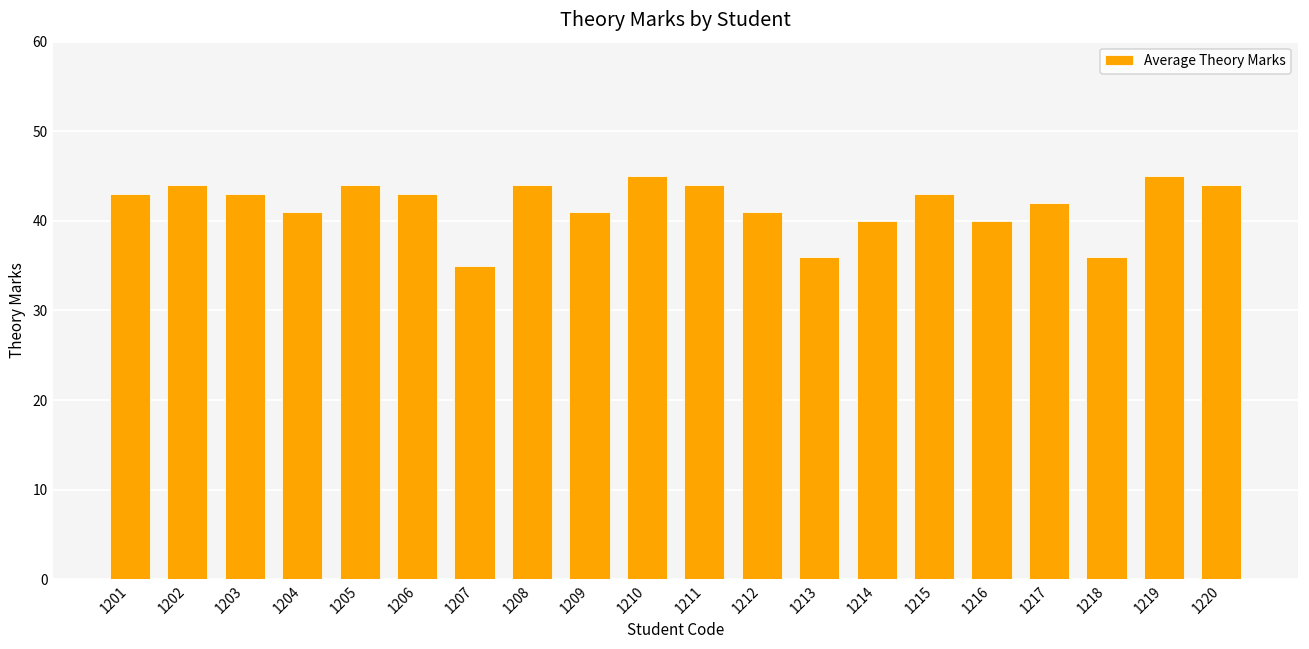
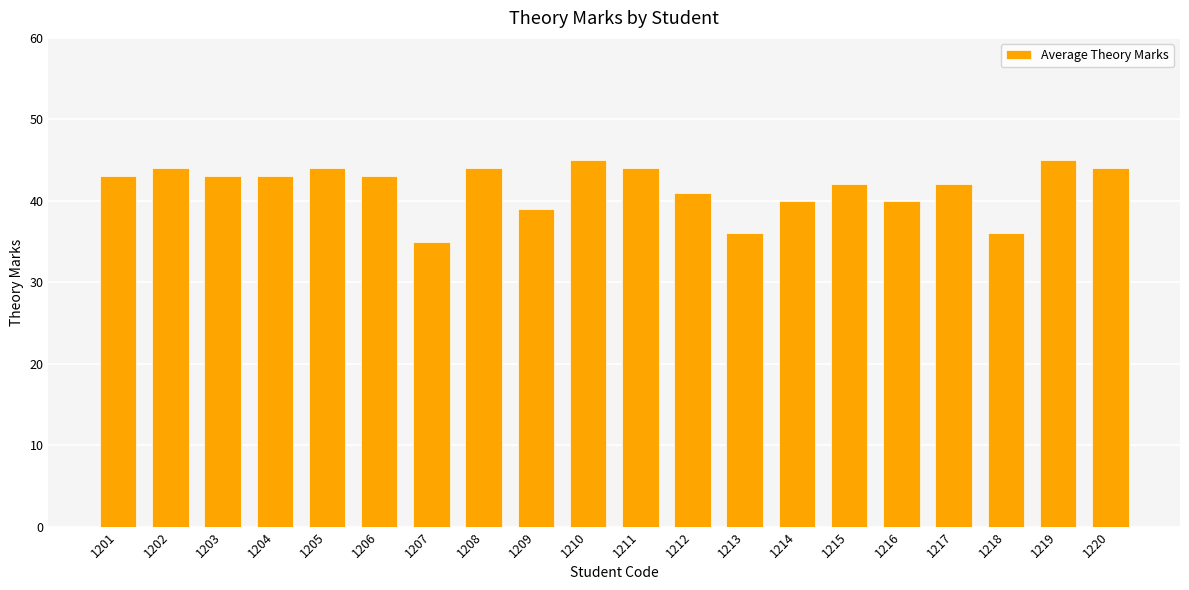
  {
    "1201": 43,
    "1202": 44,
    "1203": 43,
-   "1204": 41,
+   "1204": 43,
    "1205": 44,
    "1206": 43,
    "1207": 35,
    "1208": 44,
-   "1209": 41,
+   "1209": 39,
    "1210": 45,
    "1211": 44,
    "1212": 41,
    "1213": 36,
    "1214": 40,
-   "1215": 43,
+   "1215": 42,
    "1216": 40,
    "1217": 42,
    "1218": 36,
    "1219": 45,
    "1220": 44
  }
